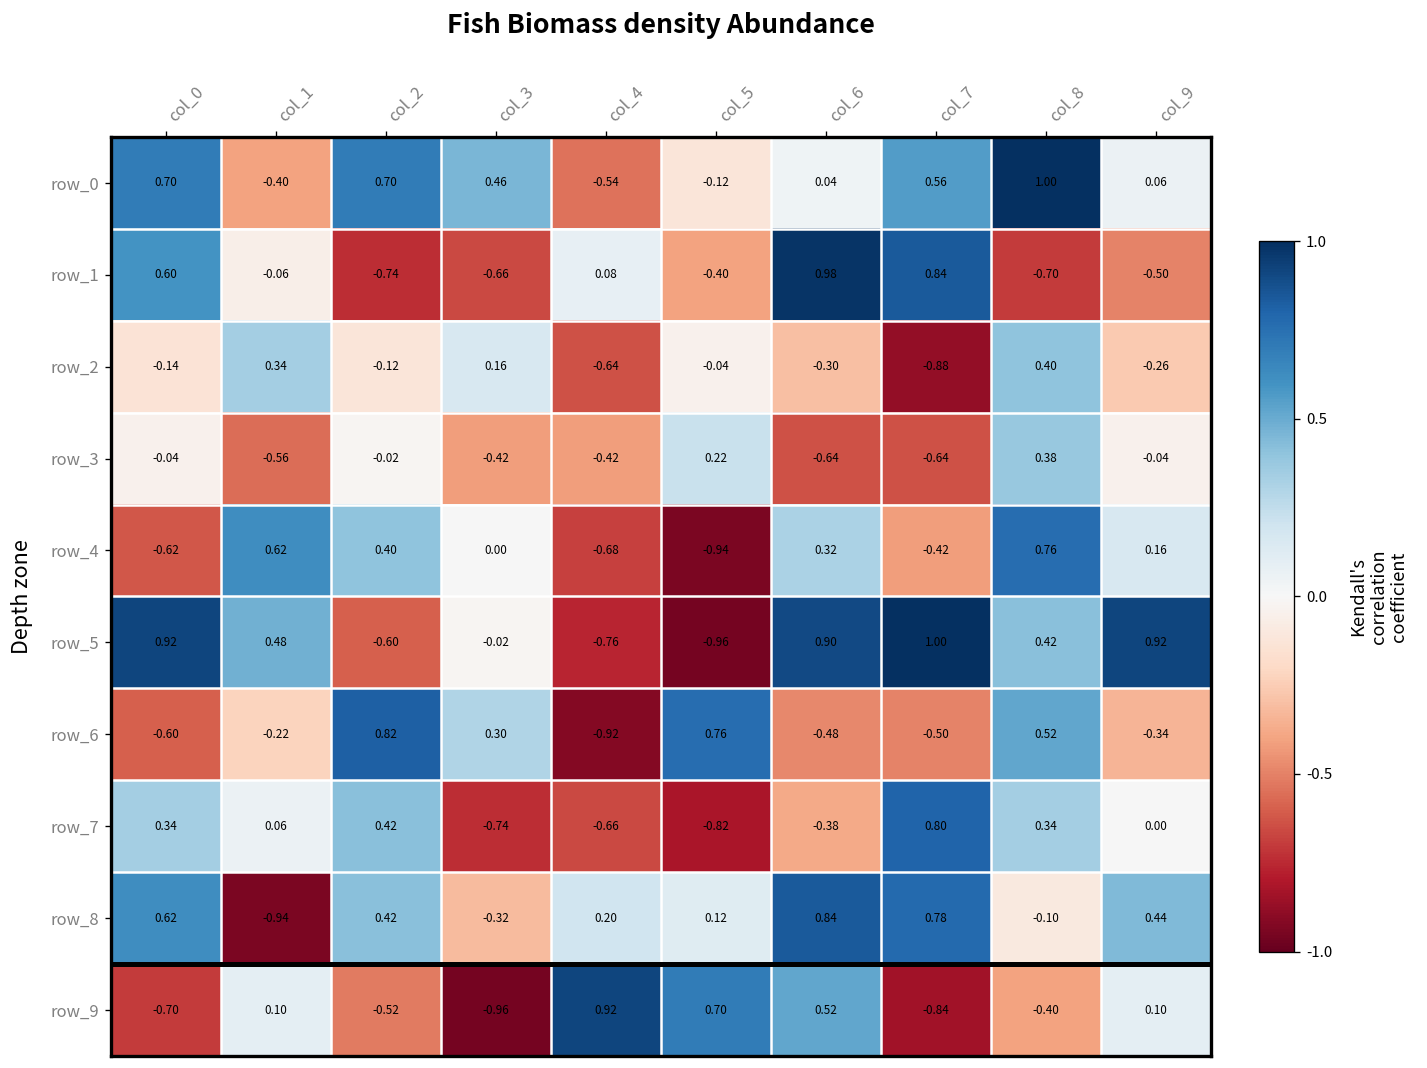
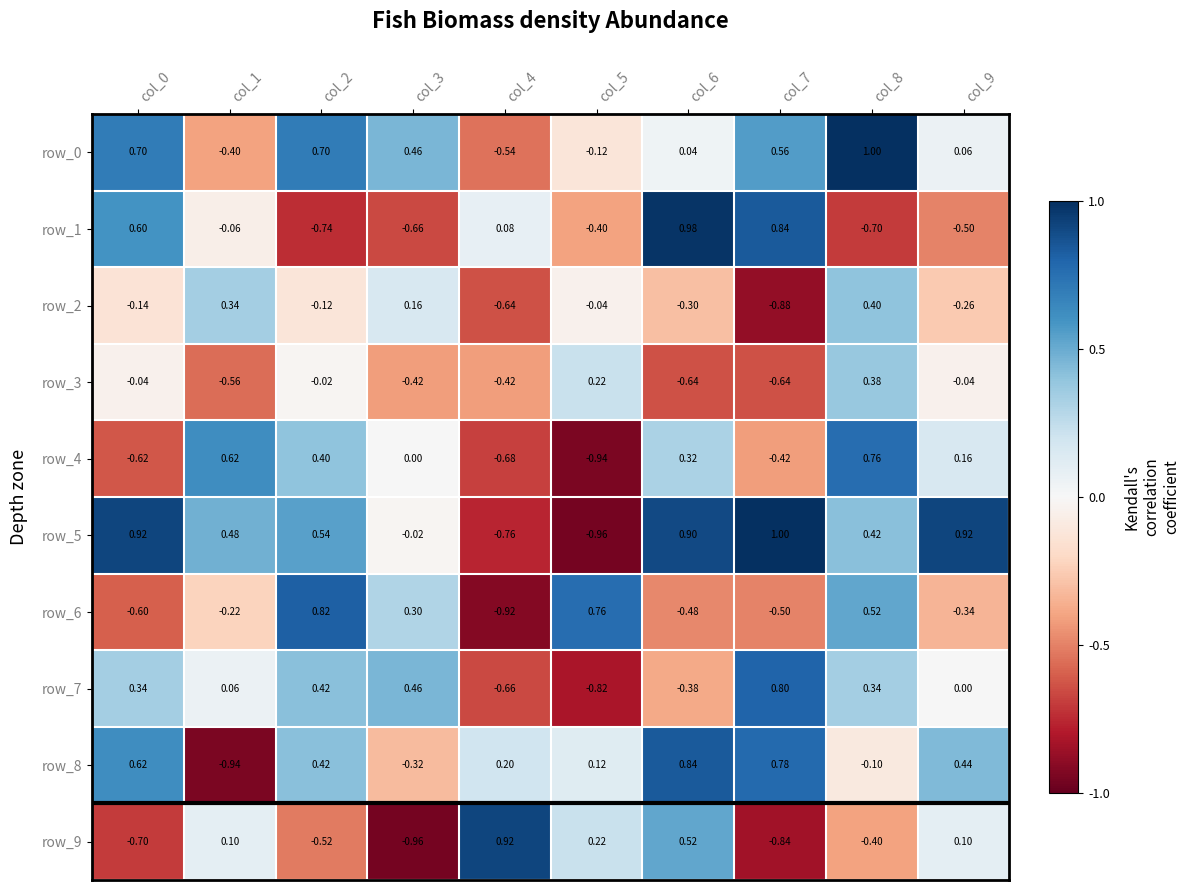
  {
    "row_0": {
      "col_0": 0.70,
      "col_1": -0.40,
      "col_2": 0.70,
      "col_3": 0.46,
      "col_4": -0.54,
      "col_5": -0.12,
      "col_6": 0.04,
      "col_7": 0.56,
      "col_8": 1.00,
      "col_9": 0.06
    },
    "row_1": {
      "col_0": 0.60,
      "col_1": -0.06,
      "col_2": -0.74,
      "col_3": -0.66,
      "col_4": 0.08,
      "col_5": -0.40,
      "col_6": 0.98,
      "col_7": 0.84,
      "col_8": -0.70,
      "col_9": -0.50
    },
    "row_2": {
      "col_0": -0.14,
      "col_1": 0.34,
      "col_2": -0.12,
      "col_3": 0.16,
      "col_4": -0.64,
      "col_5": -0.04,
      "col_6": -0.30,
      "col_7": -0.88,
      "col_8": 0.40,
      "col_9": -0.26
    },
    "row_3": {
      "col_0": -0.04,
      "col_1": -0.56,
      "col_2": -0.02,
      "col_3": -0.42,
      "col_4": -0.42,
      "col_5": 0.22,
      "col_6": -0.64,
      "col_7": -0.64,
      "col_8": 0.38,
      "col_9": -0.04
    },
    "row_4": {
      "col_0": -0.62,
      "col_1": 0.62,
      "col_2": 0.40,
      "col_3": 0.00,
      "col_4": -0.68,
      "col_5": -0.94,
      "col_6": 0.32,
      "col_7": -0.42,
      "col_8": 0.76,
      "col_9": 0.16
    },
    "row_5": {
      "col_0": 0.92,
      "col_1": 0.48,
-     "col_2": -0.60,
+     "col_2": 0.54,
      "col_3": -0.02,
      "col_4": -0.76,
      "col_5": -0.96,
      "col_6": 0.90,
      "col_7": 1.00,
      "col_8": 0.42,
      "col_9": 0.92
    },
    "row_6": {
      "col_0": -0.60,
      "col_1": -0.22,
      "col_2": 0.82,
      "col_3": 0.30,
      "col_4": -0.92,
      "col_5": 0.76,
      "col_6": -0.48,
      "col_7": -0.50,
      "col_8": 0.52,
      "col_9": -0.34
    },
    "row_7": {
      "col_0": 0.34,
      "col_1": 0.06,
      "col_2": 0.42,
-     "col_3": -0.74,
+     "col_3": 0.46,
      "col_4": -0.66,
      "col_5": -0.82,
      "col_6": -0.38,
      "col_7": 0.80,
      "col_8": 0.34,
      "col_9": 0.00
    },
    "row_8": {
      "col_0": 0.62,
      "col_1": -0.94,
      "col_2": 0.42,
      "col_3": -0.32,
      "col_4": 0.20,
      "col_5": 0.12,
      "col_6": 0.84,
      "col_7": 0.78,
      "col_8": -0.10,
      "col_9": 0.44
    },
    "row_9": {
      "col_0": -0.70,
      "col_1": 0.10,
      "col_2": -0.52,
      "col_3": -0.96,
      "col_4": 0.92,
-     "col_5": 0.70,
+     "col_5": 0.22,
      "col_6": 0.52,
      "col_7": -0.84,
      "col_8": -0.40,
      "col_9": 0.10
    }
  }
